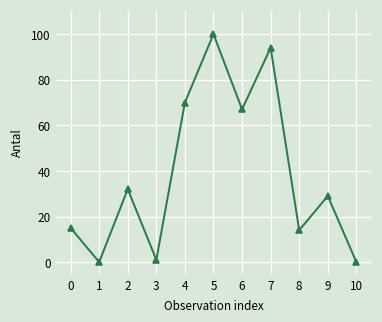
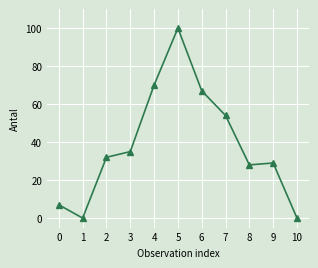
  {
-   "0": 15,
+   "0": 7,
    "1": 0,
    "2": 32,
-   "3": 1,
+   "3": 35,
    "4": 70,
    "5": 100,
    "6": 67,
-   "7": 94,
-   "8": 14,
+   "7": 54,
+   "8": 28,
    "9": 29,
    "10": 0
  }
